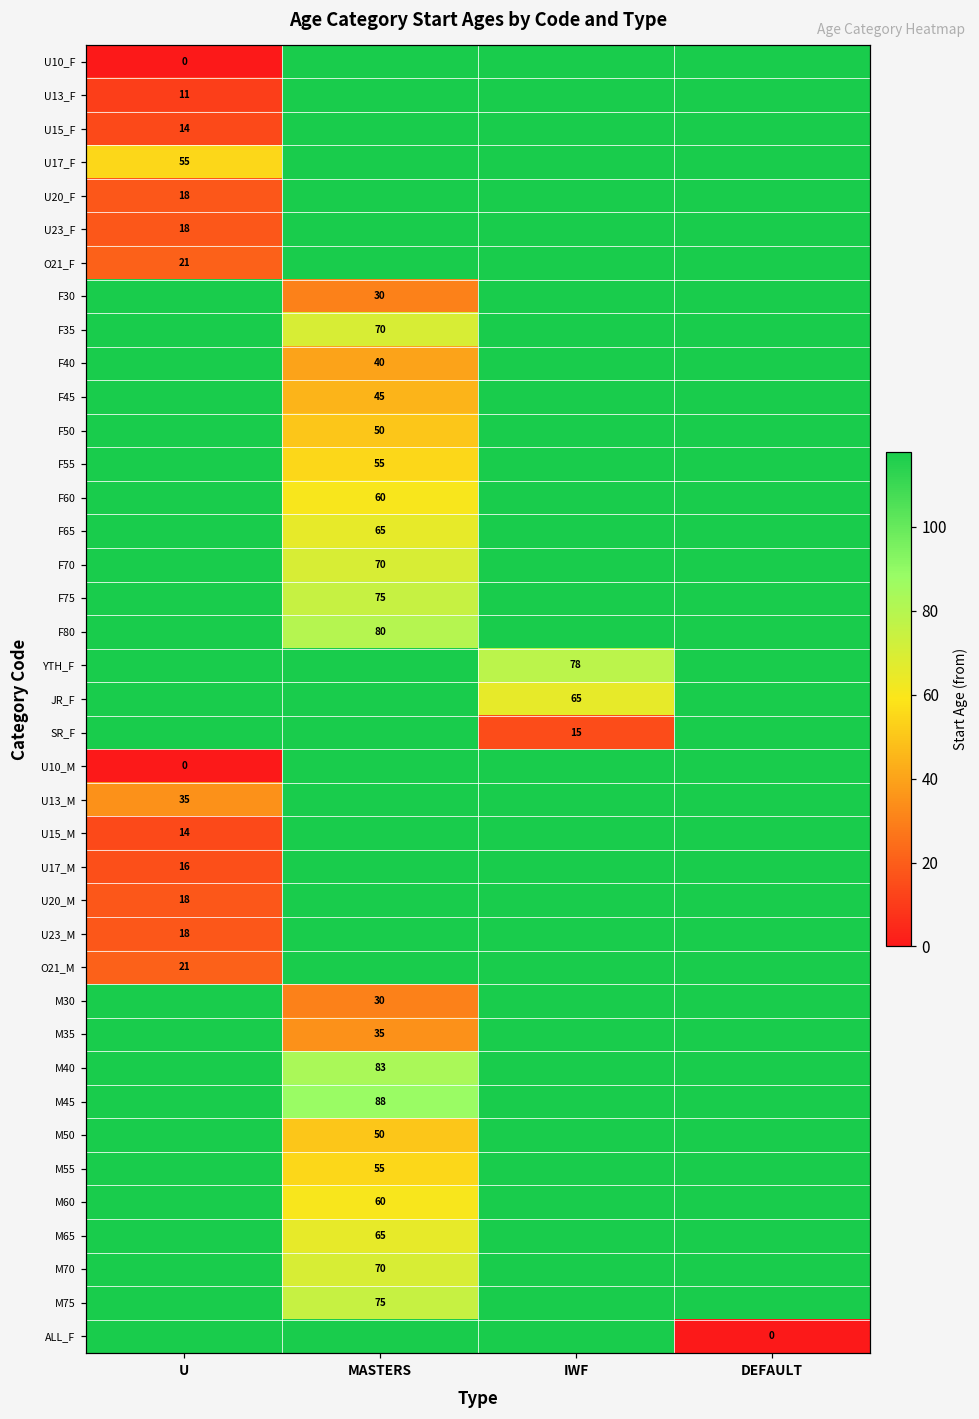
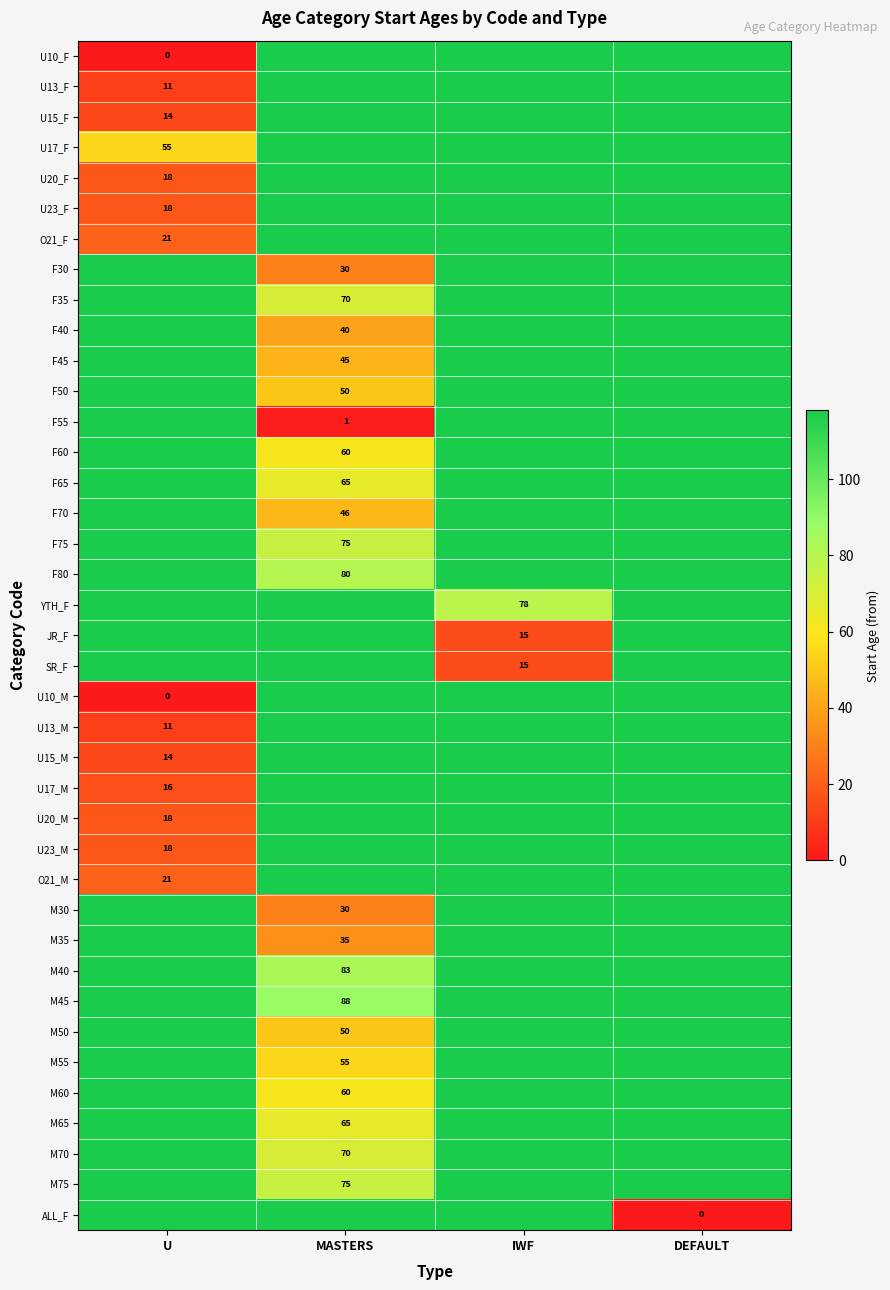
  {
    "U10_F": {
      "U": 0
    },
    "U13_F": {
      "U": 11
    },
    "U15_F": {
      "U": 14
    },
    "U17_F": {
      "U": 55
    },
    "U20_F": {
      "U": 18
    },
    "U23_F": {
      "U": 18
    },
    "O21_F": {
      "U": 21
    },
    "F30": {
      "MASTERS": 30
    },
    "F35": {
      "MASTERS": 70
    },
    "F40": {
      "MASTERS": 40
    },
    "F45": {
      "MASTERS": 45
    },
    "F50": {
      "MASTERS": 50
    },
    "F55": {
-     "MASTERS": 55
+     "MASTERS": 1
    },
    "F60": {
      "MASTERS": 60
    },
    "F65": {
      "MASTERS": 65
    },
    "F70": {
-     "MASTERS": 70
+     "MASTERS": 46
    },
    "F75": {
      "MASTERS": 75
    },
    "F80": {
      "MASTERS": 80
    },
    "YTH_F": {
      "IWF": 78
    },
    "JR_F": {
-     "IWF": 65
+     "IWF": 15
    },
    "SR_F": {
      "IWF": 15
    },
    "U10_M": {
      "U": 0
    },
    "U13_M": {
-     "U": 35
+     "U": 11
    },
    "U15_M": {
      "U": 14
    },
    "U17_M": {
      "U": 16
    },
    "U20_M": {
      "U": 18
    },
    "U23_M": {
      "U": 18
    },
    "O21_M": {
      "U": 21
    },
    "M30": {
      "MASTERS": 30
    },
    "M35": {
      "MASTERS": 35
    },
    "M40": {
      "MASTERS": 83
    },
    "M45": {
      "MASTERS": 88
    },
    "M50": {
      "MASTERS": 50
    },
    "M55": {
      "MASTERS": 55
    },
    "M60": {
      "MASTERS": 60
    },
    "M65": {
      "MASTERS": 65
    },
    "M70": {
      "MASTERS": 70
    },
    "M75": {
      "MASTERS": 75
    },
    "ALL_F": {
      "DEFAULT": 0
    }
  }
